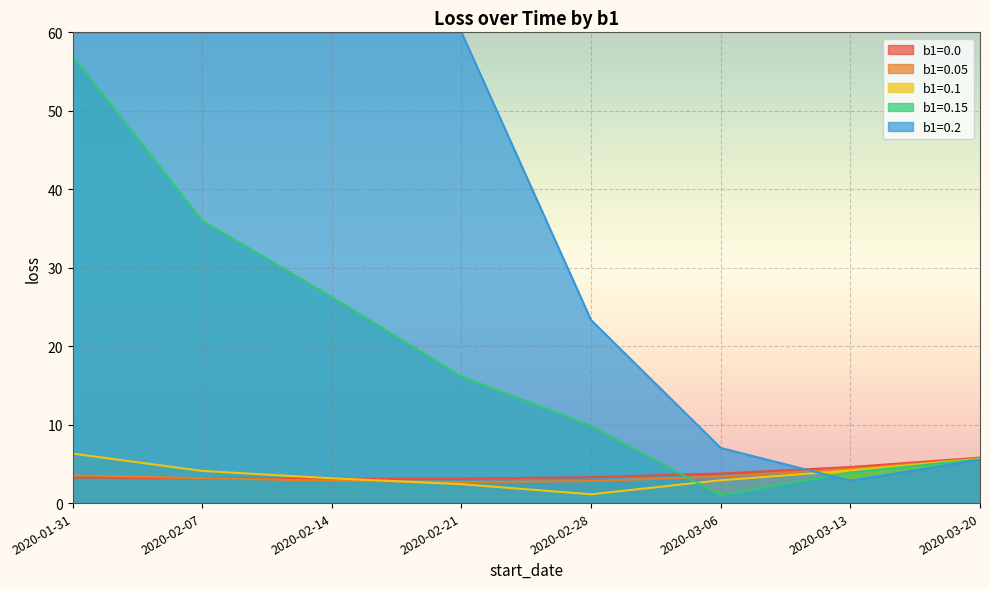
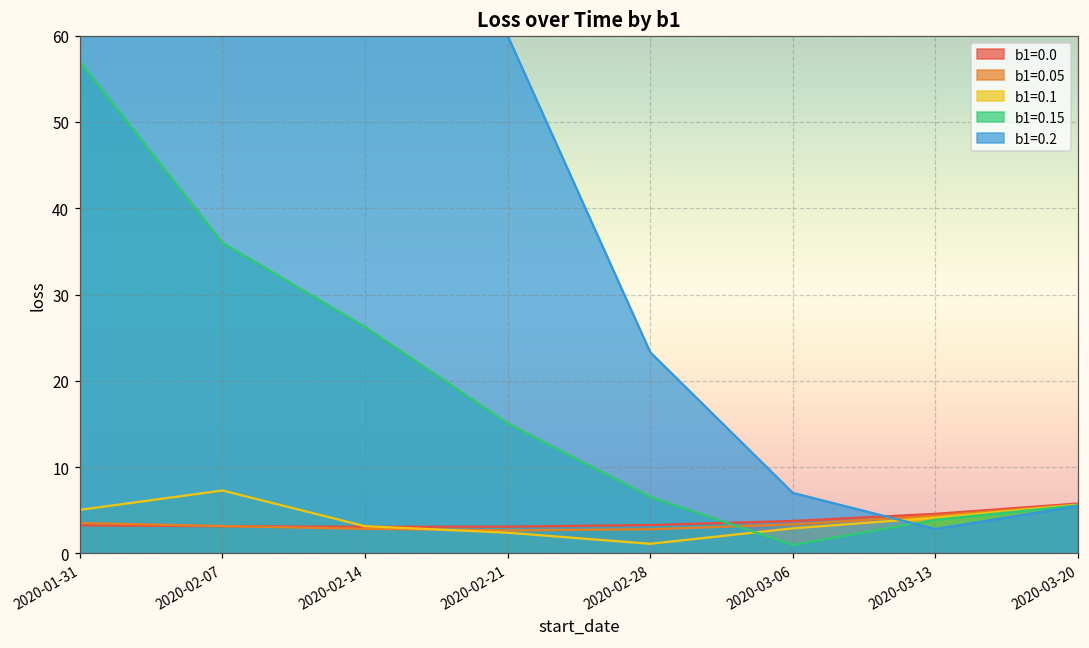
  {
    "b1=0.1": {
-     "2020-01-31": 6,
-     "2020-02-07": 4,
+     "2020-01-31": 5,
+     "2020-02-07": 7,
      "2020-02-28": 1,
      "2020-03-06": 3
    },
    "b1=0.15": {
      "2020-01-31": 57,
      "2020-02-07": 36,
      "2020-02-14": 26,
-     "2020-02-21": 16,
-     "2020-02-28": 10,
+     "2020-02-21": 15,
+     "2020-02-28": 7,
      "2020-03-06": 1
    },
    "b1=0.2": {
      "2020-01-31": 60,
      "2020-02-07": 60,
      "2020-02-14": 60,
      "2020-02-21": 60,
      "2020-02-28": 23,
      "2020-03-06": 7,
      "2020-03-13": 3
    }
  }
